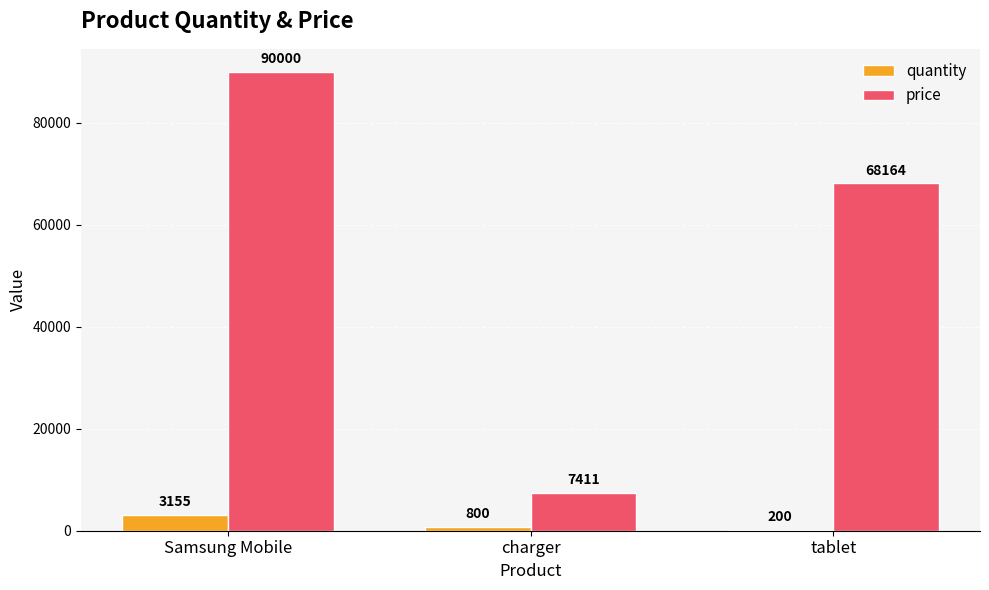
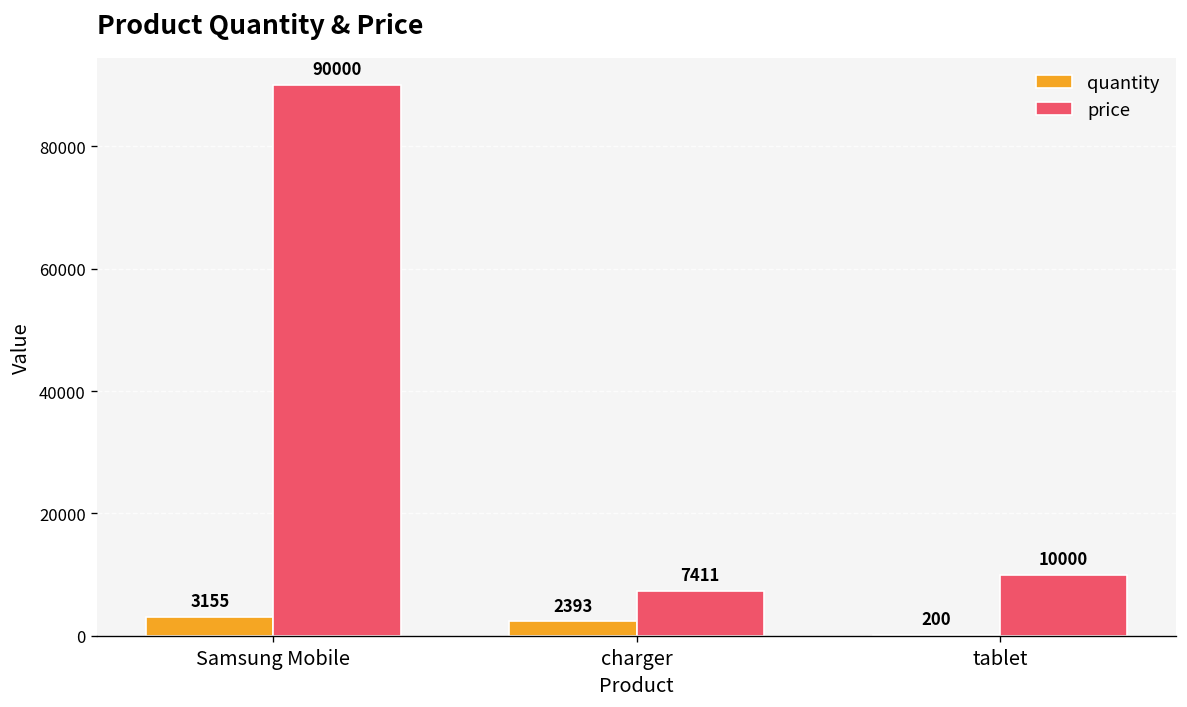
  {
    "quantity": {
      "Samsung Mobile": 3155,
-     "charger": 800,
+     "charger": 2393,
      "tablet": 200
    },
    "price": {
      "Samsung Mobile": 90000,
      "charger": 7411,
-     "tablet": 68164
+     "tablet": 10000
    }
  }
